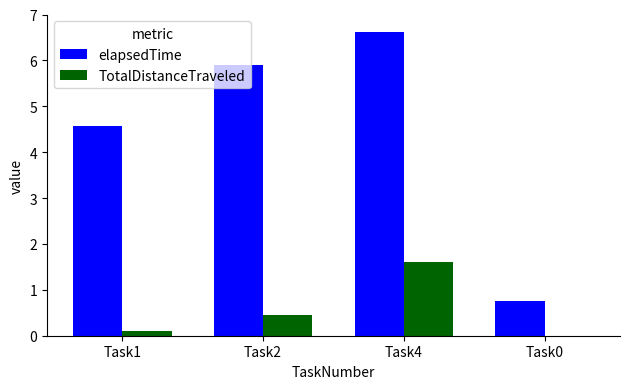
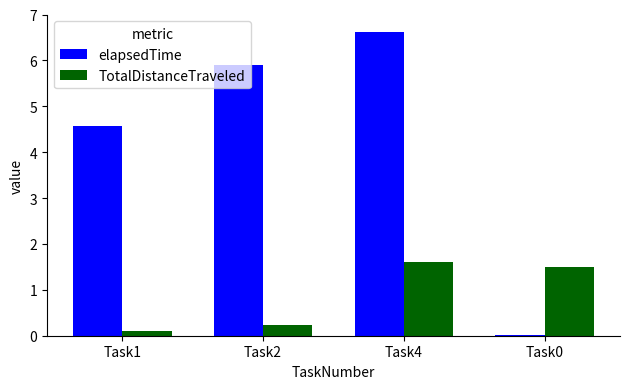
  {
    "elapsedTime": {
      "Task1": 4.6,
      "Task4": 6.6,
-     "Task0": 0.8
+     "Task0": 0.0
    },
    "TotalDistanceTraveled": {
      "Task1": 0.1,
-     "Task2": 0.5,
+     "Task2": 0.2,
      "Task4": 1.6,
-     "Task0": 0.0
+     "Task0": 1.5
    }
  }
